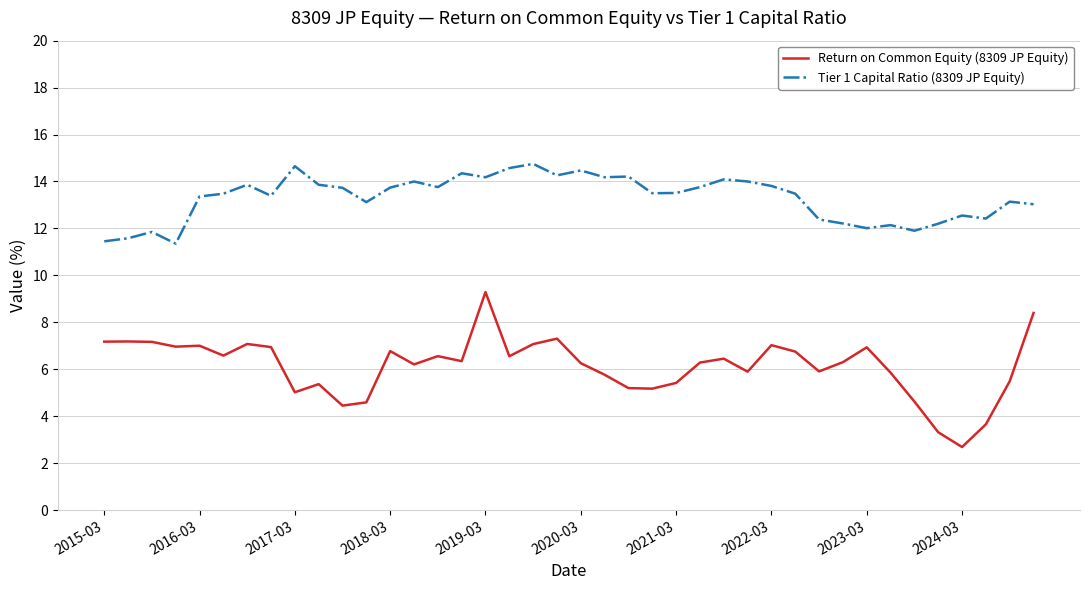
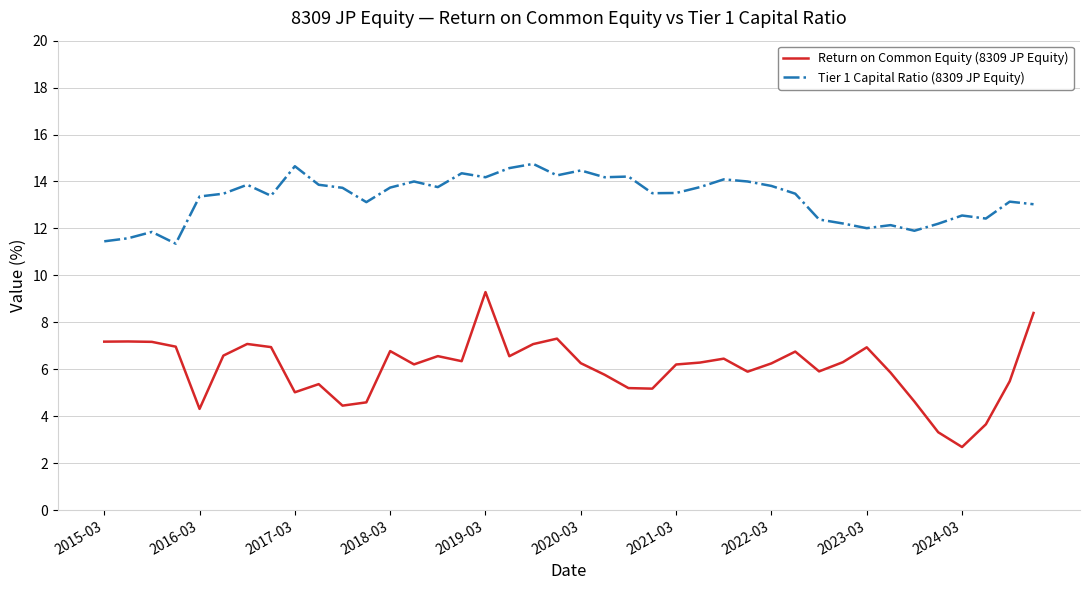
  {
    "Return on Common Equity (8309 JP Equity)": {
      "2015-03": 7.2,
-     "2016-03": 7.0,
+     "2016-03": 4.3,
      "2017-03": 5.0,
      "2018-03": 6.8,
      "2019-03": 9.3,
      "2020-03": 6.3,
-     "2021-03": 5.4,
-     "2022-03": 7.0,
+     "2021-03": 6.2,
+     "2022-03": 6.2,
      "2023-03": 6.9,
      "2024-03": 2.7
    },
    "Tier 1 Capital Ratio (8309 JP Equity)": {
      "2015-03": 11.5,
      "2016-03": 13.4,
      "2017-03": 14.7,
      "2018-03": 13.7,
      "2019-03": 14.2,
      "2020-03": 14.5,
      "2021-03": 13.5,
      "2022-03": 13.8,
      "2023-03": 12.0,
      "2024-03": 12.6
    }
  }
